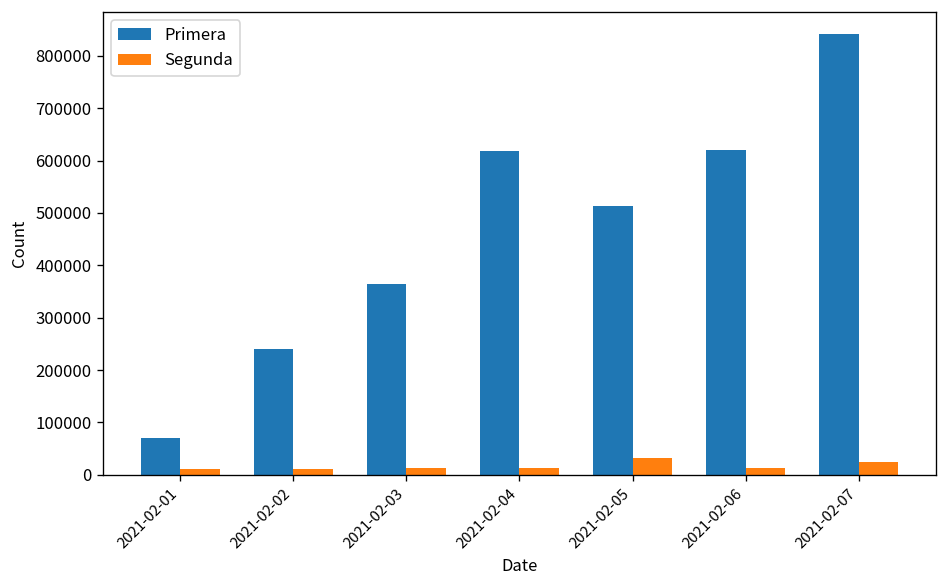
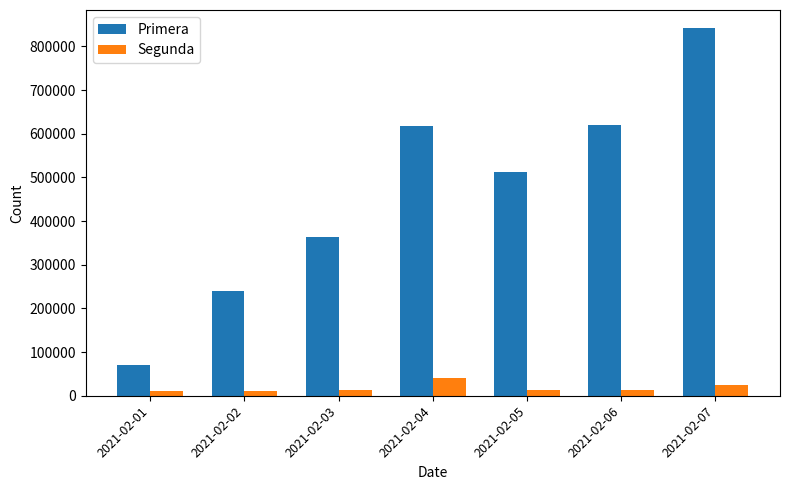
  {
    "Primera": {
      "2021-02-01": 70000,
      "2021-02-02": 240000,
      "2021-02-03": 360000,
      "2021-02-04": 620000,
      "2021-02-05": 510000,
      "2021-02-06": 620000,
      "2021-02-07": 840000
    },
    "Segunda": {
      "2021-02-01": 10000,
      "2021-02-02": 10000,
      "2021-02-03": 10000,
-     "2021-02-04": 10000,
-     "2021-02-05": 30000,
+     "2021-02-04": 40000,
+     "2021-02-05": 10000,
      "2021-02-06": 10000,
      "2021-02-07": 20000
    }
  }
